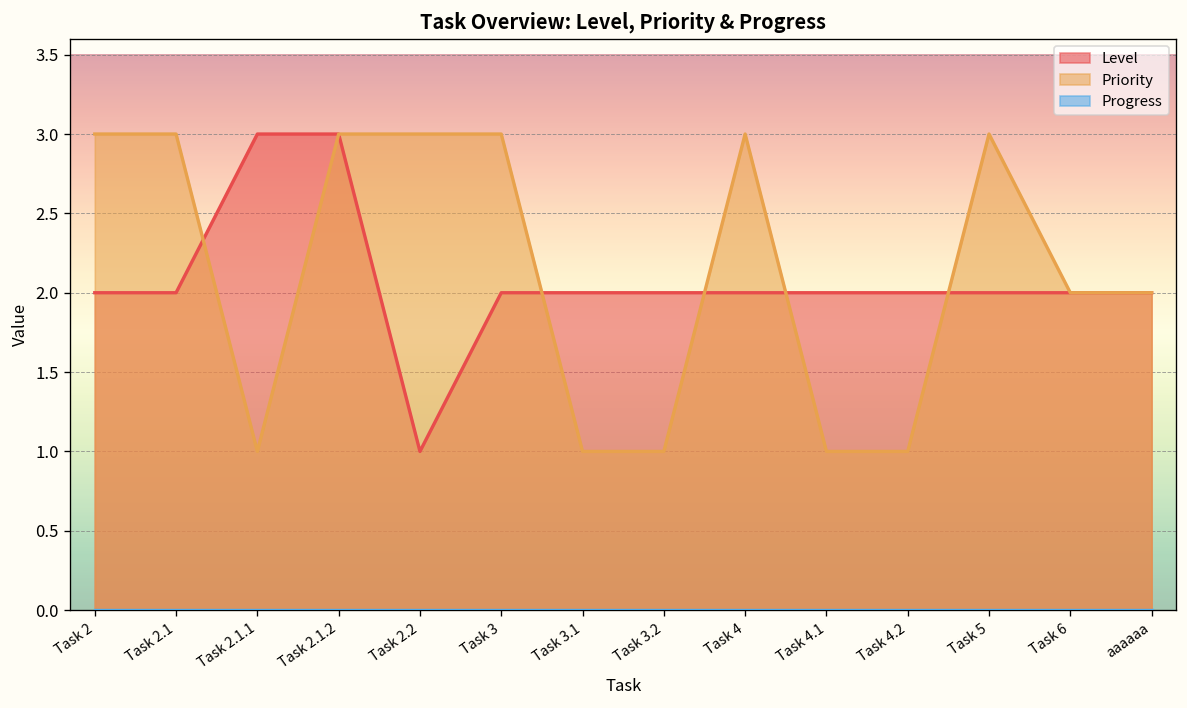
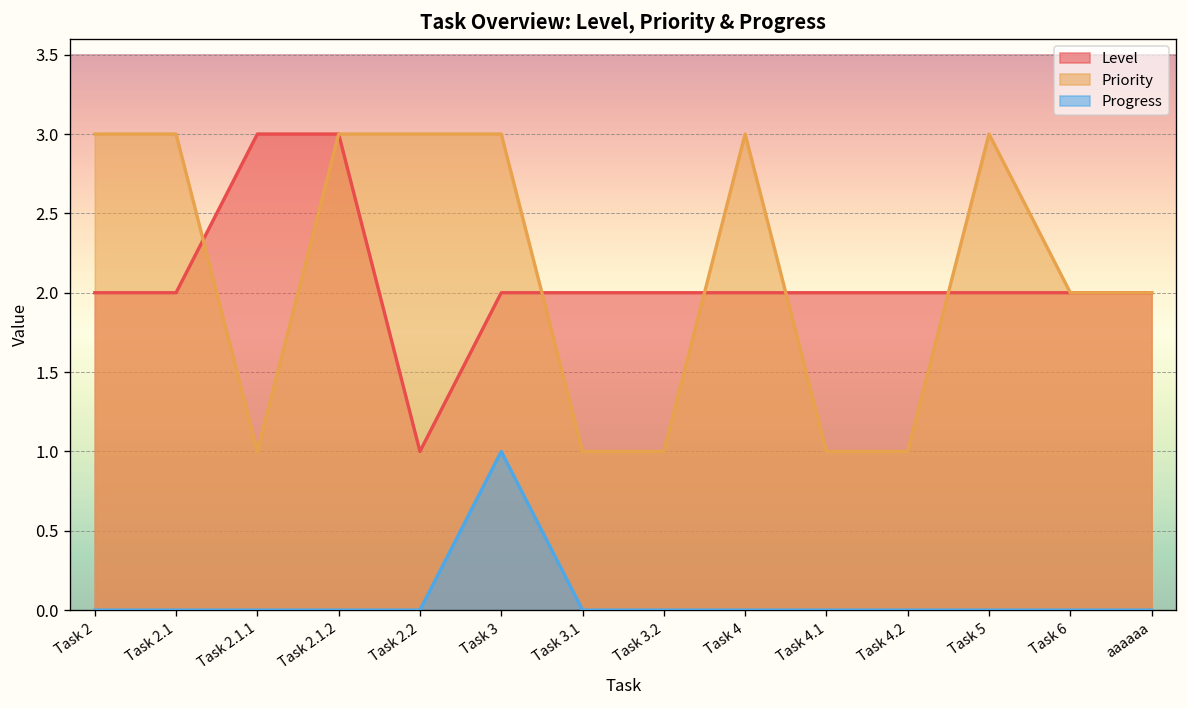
  {
    "Level": {
      "Task 2": 2,
      "Task 2.1": 2,
      "Task 2.1.1": 3,
      "Task 2.2": 1,
      "Task 3": 2,
      "Task 3.1": 2,
      "Task 3.2": 2,
      "Task 4": 2,
      "Task 4.1": 2,
      "Task 4.2": 2,
      "Task 5": 2
    },
    "Priority": {
      "Task 2": 3,
      "Task 2.1": 3,
      "Task 2.1.1": 1,
      "Task 2.2": 3,
      "Task 3": 3,
      "Task 3.1": 1,
      "Task 3.2": 1,
      "Task 4": 3,
      "Task 4.1": 1,
      "Task 4.2": 1,
      "Task 5": 3
    },
    "Progress": {
      "Task 2": 0,
      "Task 2.1": 0,
      "Task 2.1.1": 0,
      "Task 2.1.2": 0,
      "Task 2.2": 0,
-     "Task 3": 0,
+     "Task 3": 1,
      "Task 3.1": 0,
      "Task 3.2": 0,
      "Task 4": 0,
      "Task 4.1": 0,
      "Task 4.2": 0,
      "Task 5": 0,
      "Task 6": 0,
      "aaaaaa": 0
    }
  }
